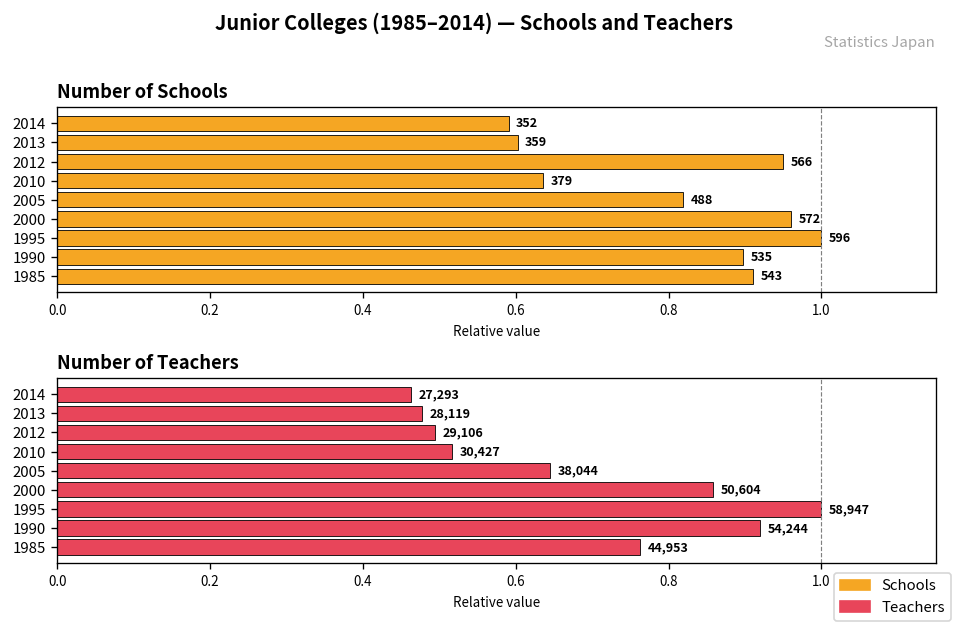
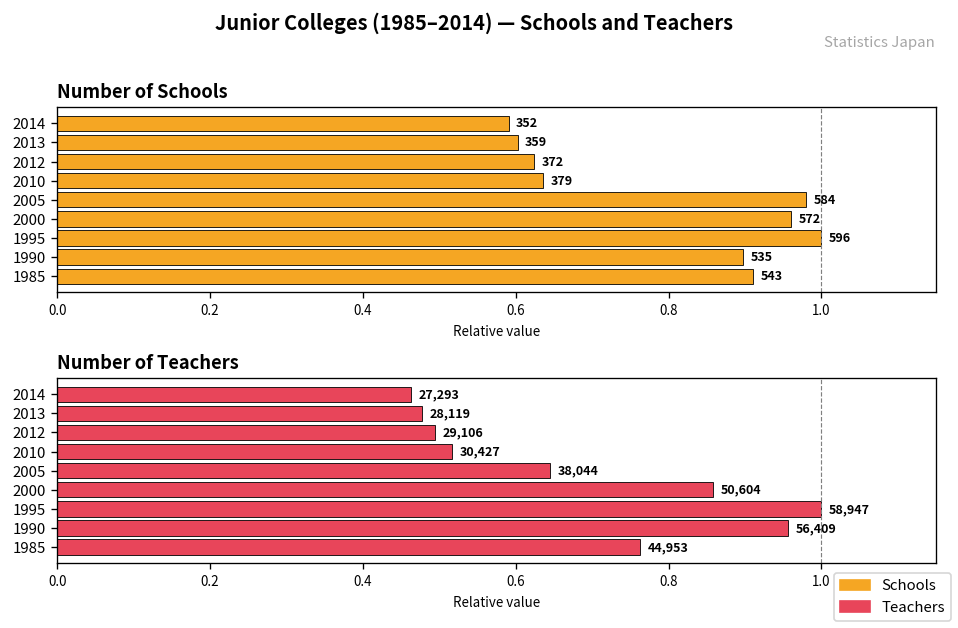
  {
    "Number of Schools": {
-     "2012": "566",
-     "2005": "488"
+     "2012": "372",
+     "2005": "584"
    },
    "Number of Teachers": {
-     "1990": "54,244"
+     "1990": "56,409"
    }
  }
